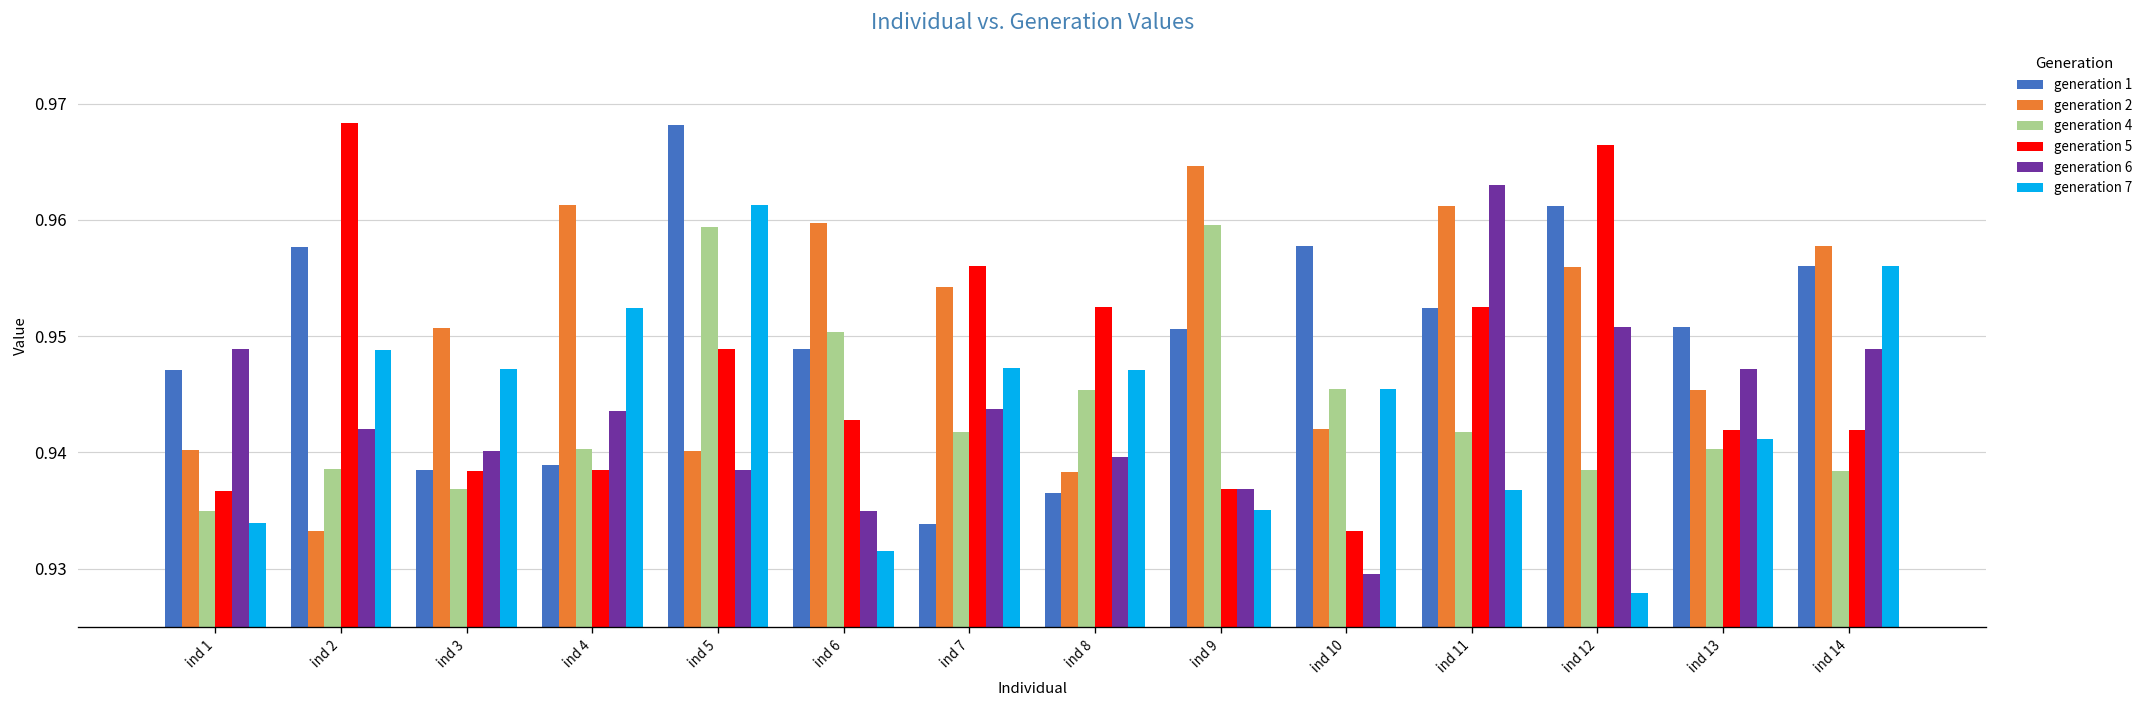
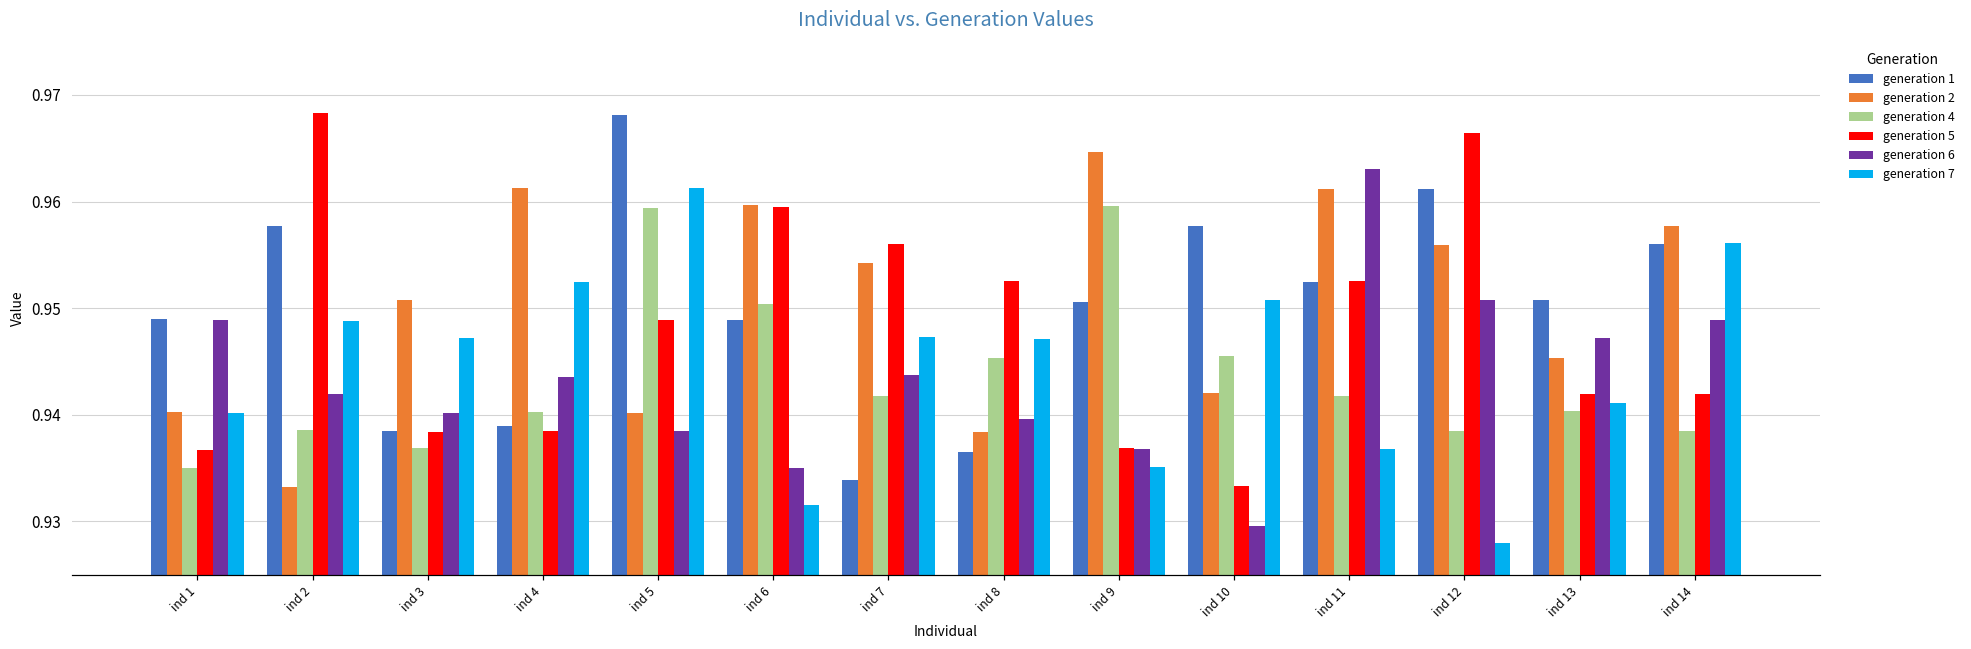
  {
    "generation 1": {
-     "ind 1": 0.947,
+     "ind 1": 0.949,
      "ind 2": 0.958,
      "ind 3": 0.938,
      "ind 4": 0.939,
      "ind 5": 0.968,
      "ind 6": 0.949,
      "ind 7": 0.934,
      "ind 8": 0.936,
      "ind 9": 0.951,
      "ind 10": 0.958,
      "ind 11": 0.952,
      "ind 12": 0.961,
      "ind 13": 0.951,
      "ind 14": 0.956
    },
    "generation 2": {
      "ind 1": 0.940,
      "ind 2": 0.933,
      "ind 3": 0.951,
      "ind 4": 0.961,
      "ind 5": 0.940,
      "ind 6": 0.960,
      "ind 7": 0.954,
      "ind 8": 0.938,
      "ind 9": 0.965,
      "ind 10": 0.942,
      "ind 11": 0.961,
      "ind 12": 0.956,
      "ind 13": 0.945,
      "ind 14": 0.958
    },
    "generation 4": {
      "ind 1": 0.935,
      "ind 2": 0.939,
      "ind 3": 0.937,
      "ind 4": 0.940,
      "ind 5": 0.959,
      "ind 6": 0.950,
      "ind 7": 0.942,
      "ind 8": 0.945,
      "ind 9": 0.960,
      "ind 10": 0.945,
      "ind 11": 0.942,
      "ind 12": 0.938,
      "ind 13": 0.940,
      "ind 14": 0.938
    },
    "generation 5": {
      "ind 1": 0.937,
      "ind 2": 0.968,
      "ind 3": 0.938,
      "ind 4": 0.939,
      "ind 5": 0.949,
-     "ind 6": 0.943,
+     "ind 6": 0.960,
      "ind 7": 0.956,
      "ind 8": 0.952,
      "ind 9": 0.937,
      "ind 10": 0.933,
      "ind 11": 0.953,
      "ind 12": 0.966,
      "ind 13": 0.942,
      "ind 14": 0.942
    },
    "generation 6": {
      "ind 1": 0.949,
      "ind 2": 0.942,
      "ind 3": 0.940,
      "ind 4": 0.944,
      "ind 5": 0.938,
      "ind 6": 0.935,
      "ind 7": 0.944,
      "ind 8": 0.940,
      "ind 9": 0.937,
      "ind 10": 0.930,
      "ind 11": 0.963,
      "ind 12": 0.951,
      "ind 13": 0.947,
      "ind 14": 0.949
    },
    "generation 7": {
-     "ind 1": 0.934,
+     "ind 1": 0.940,
      "ind 2": 0.949,
      "ind 3": 0.947,
      "ind 4": 0.952,
      "ind 5": 0.961,
      "ind 6": 0.932,
      "ind 7": 0.947,
      "ind 8": 0.947,
      "ind 9": 0.935,
-     "ind 10": 0.945,
+     "ind 10": 0.951,
      "ind 11": 0.937,
      "ind 12": 0.928,
      "ind 13": 0.941,
      "ind 14": 0.956
    }
  }
